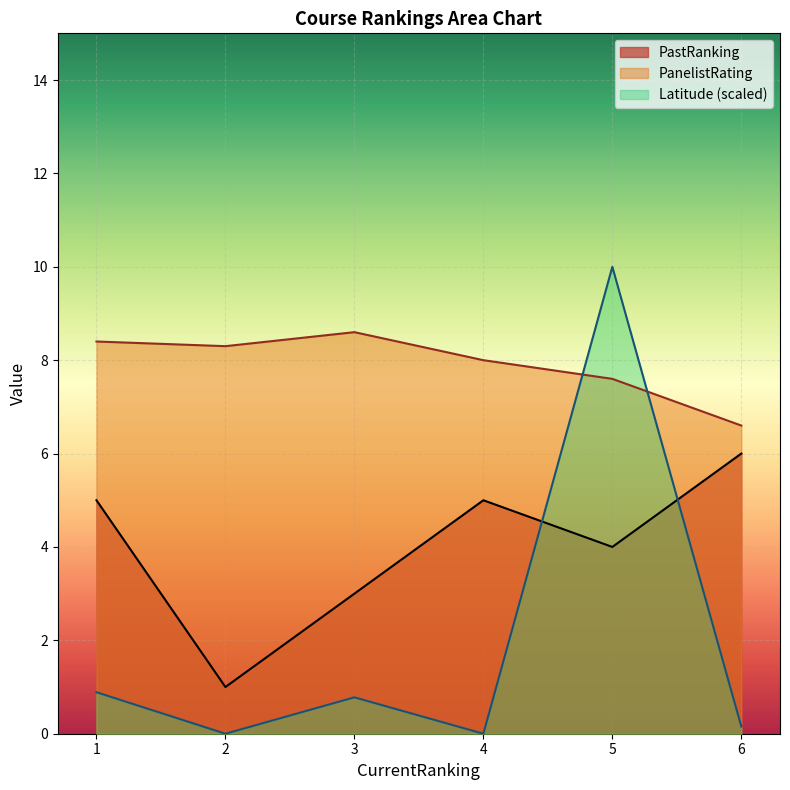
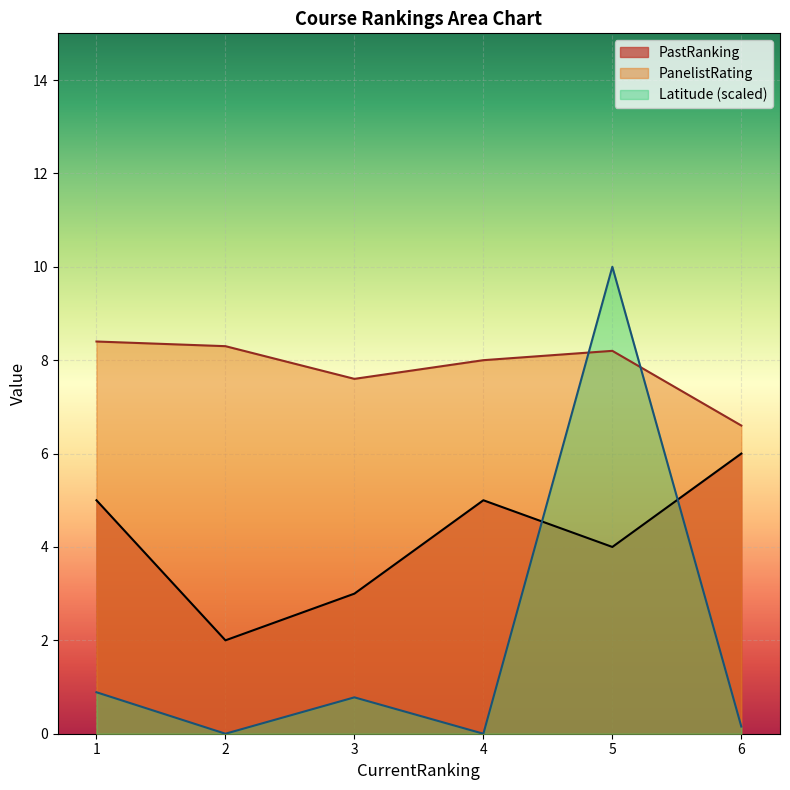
  {
    "PastRanking": {
      "1": 5,
-     "2": 1,
+     "2": 2,
      "3": 3,
      "4": 5,
      "5": 4,
      "6": 6
    },
    "PanelistRating": {
      "1": 8.4,
      "2": 8.3,
-     "3": 8.6,
+     "3": 7.6,
      "4": 8.0,
-     "5": 7.6,
+     "5": 8.2,
      "6": 6.6
    },
    "Latitude (scaled)": {
      "1": 0.9,
      "2": 0.0,
      "3": 0.8,
      "4": 0.0,
      "5": 10.0,
      "6": 0.2
    }
  }
